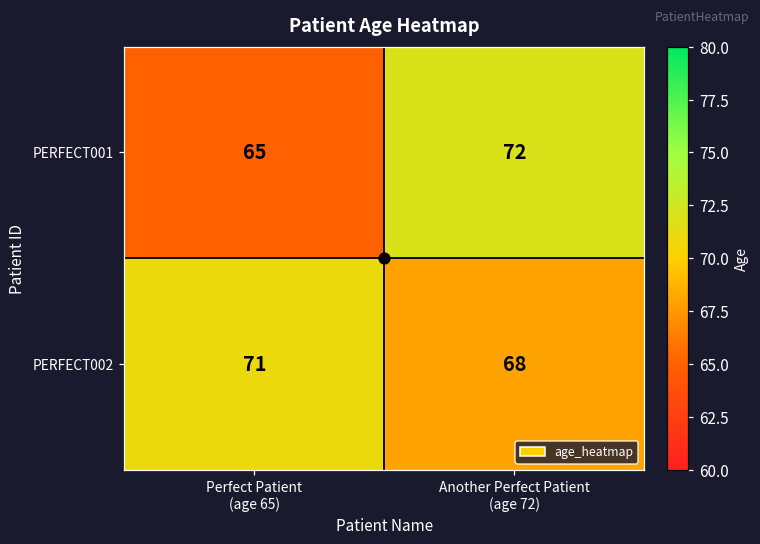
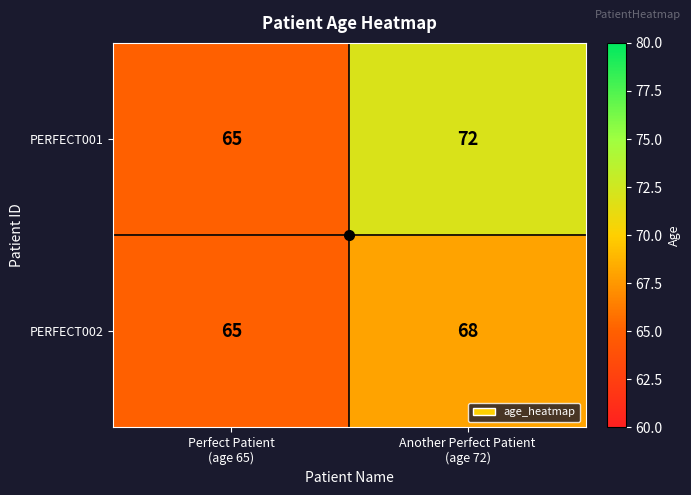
  {
    "PERFECT001": {
      "Perfect Patient (age 65)": 65,
      "Another Perfect Patient (age 72)": 72
    },
    "PERFECT002": {
-     "Perfect Patient (age 65)": 71,
+     "Perfect Patient (age 65)": 65,
      "Another Perfect Patient (age 72)": 68
    }
  }
